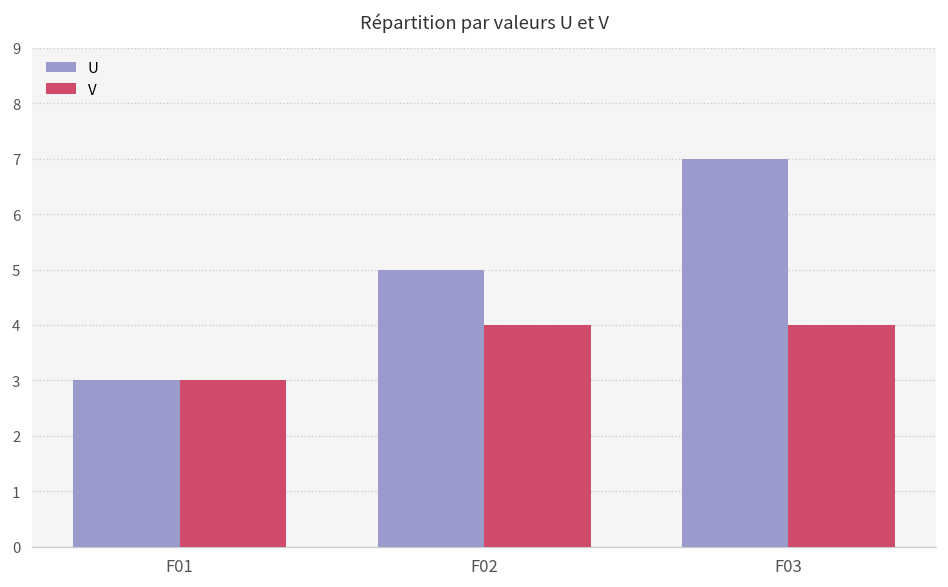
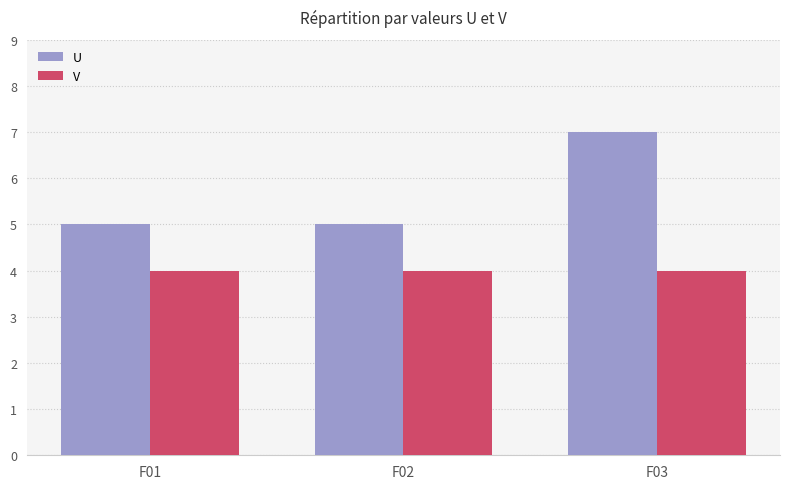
  {
    "U": {
-     "F01": 3,
+     "F01": 5,
      "F02": 5,
      "F03": 7
    },
    "V": {
-     "F01": 3,
+     "F01": 4,
      "F02": 4,
      "F03": 4
    }
  }
